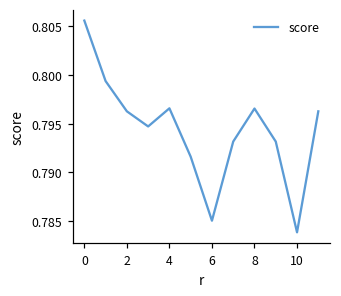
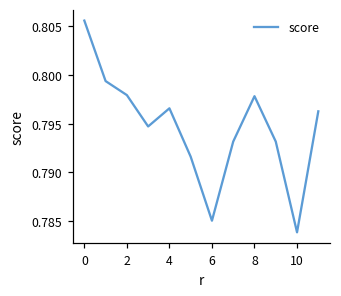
  {
    "0": 0.806,
-   "2": 0.796,
+   "2": 0.798,
    "4": 0.797,
    "6": 0.785,
-   "8": 0.797,
+   "8": 0.798,
    "10": 0.784
  }
